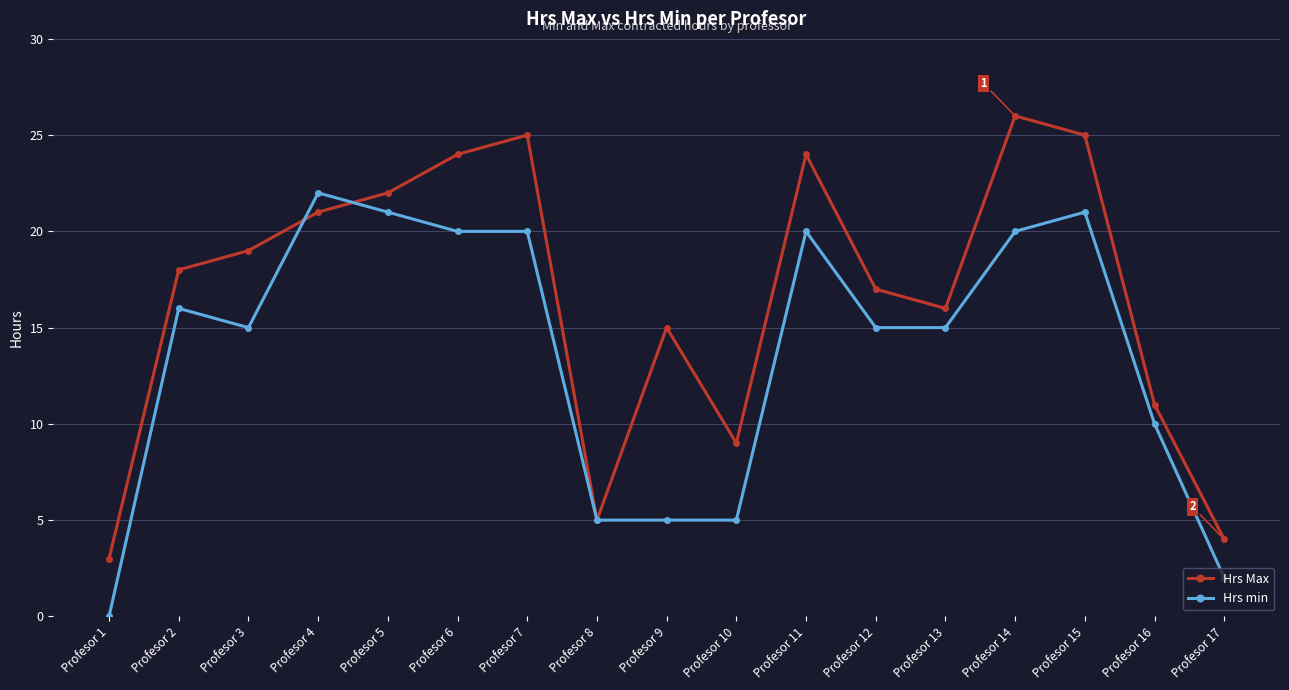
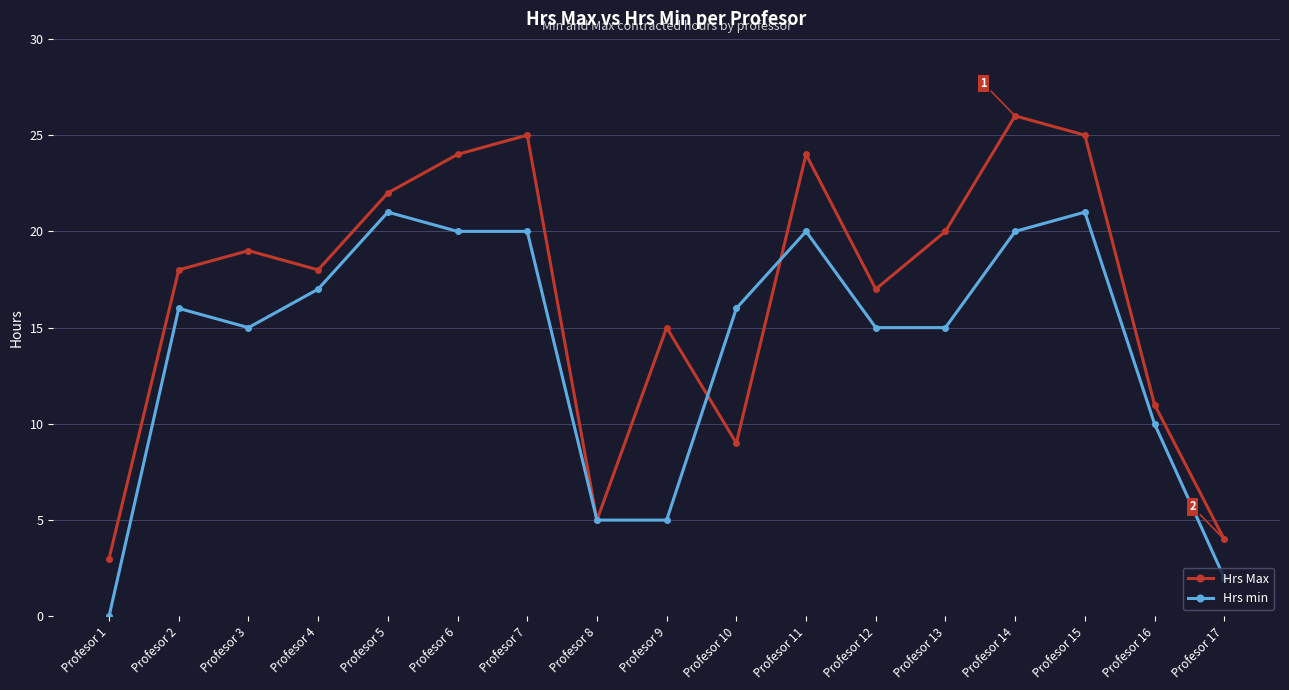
  {
    "Hrs Max": {
      "Profesor 1": 3,
      "Profesor 2": 18,
      "Profesor 3": 19,
-     "Profesor 4": 21,
+     "Profesor 4": 18,
      "Profesor 5": 22,
      "Profesor 6": 24,
      "Profesor 7": 25,
      "Profesor 9": 15,
      "Profesor 10": 9,
      "Profesor 11": 24,
      "Profesor 12": 17,
-     "Profesor 13": 16,
+     "Profesor 13": 20,
      "Profesor 15": 25,
      "Profesor 16": 11
    },
    "Hrs min": {
      "Profesor 1": 0,
      "Profesor 2": 16,
      "Profesor 3": 15,
-     "Profesor 4": 22,
+     "Profesor 4": 17,
      "Profesor 5": 21,
      "Profesor 6": 20,
      "Profesor 7": 20,
      "Profesor 9": 5,
-     "Profesor 10": 5,
+     "Profesor 10": 16,
      "Profesor 11": 20,
      "Profesor 12": 15,
      "Profesor 13": 15,
      "Profesor 14": 20,
      "Profesor 15": 21,
      "Profesor 16": 10
    }
  }
